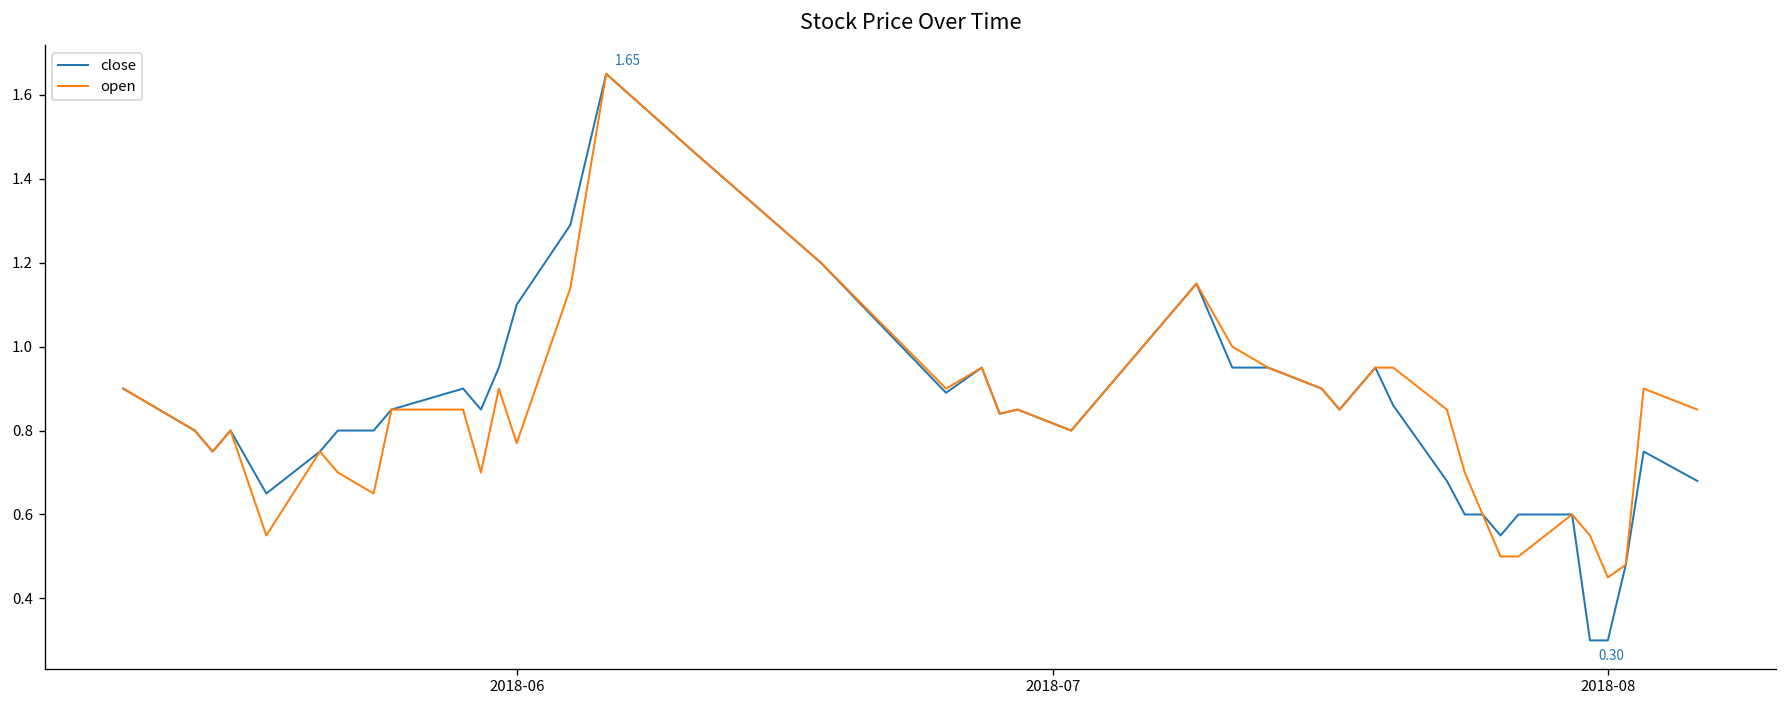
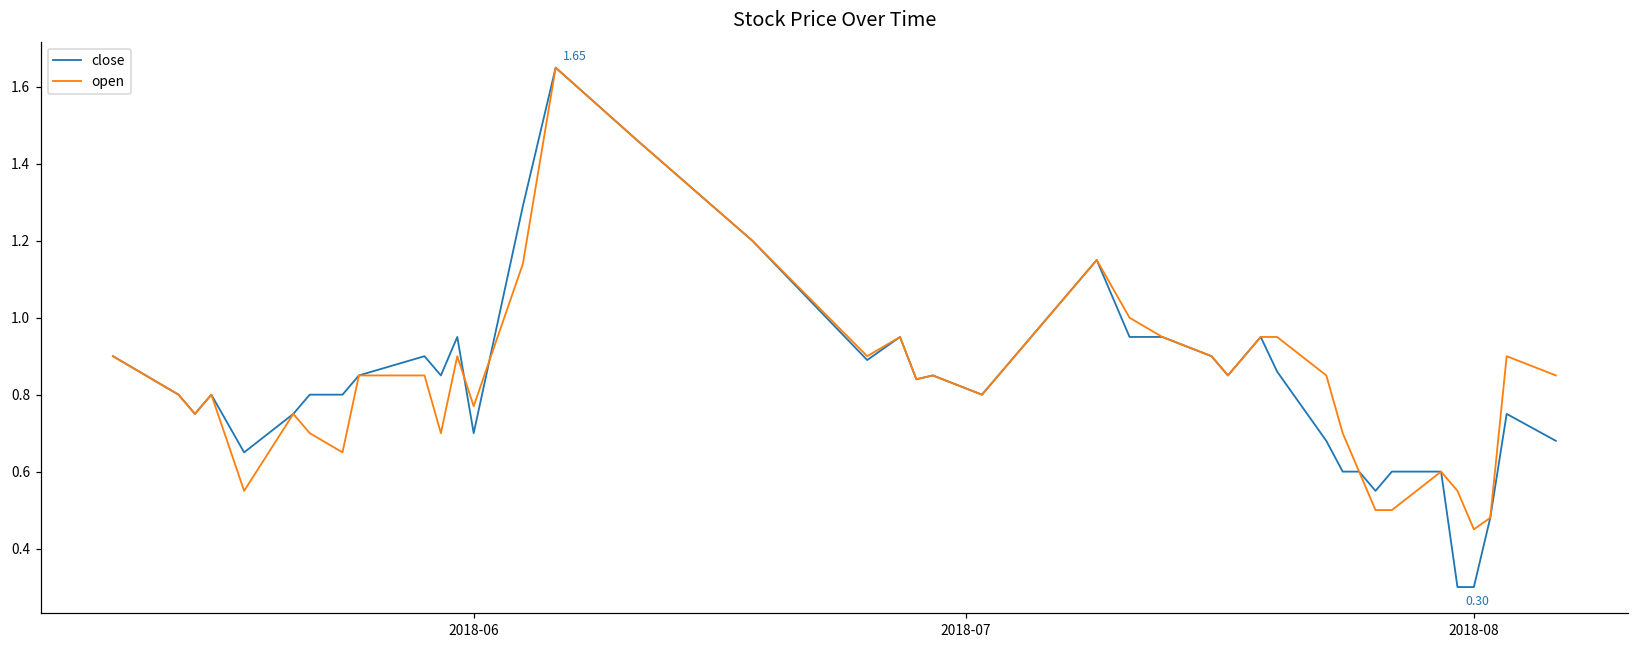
  {
    "close": {
-     "2018-06": 1.1
+     "2018-06": 0.7
    },
    "open": {
      "2018-06": 0.77,
      "2018-08": 0.45
    }
  }
